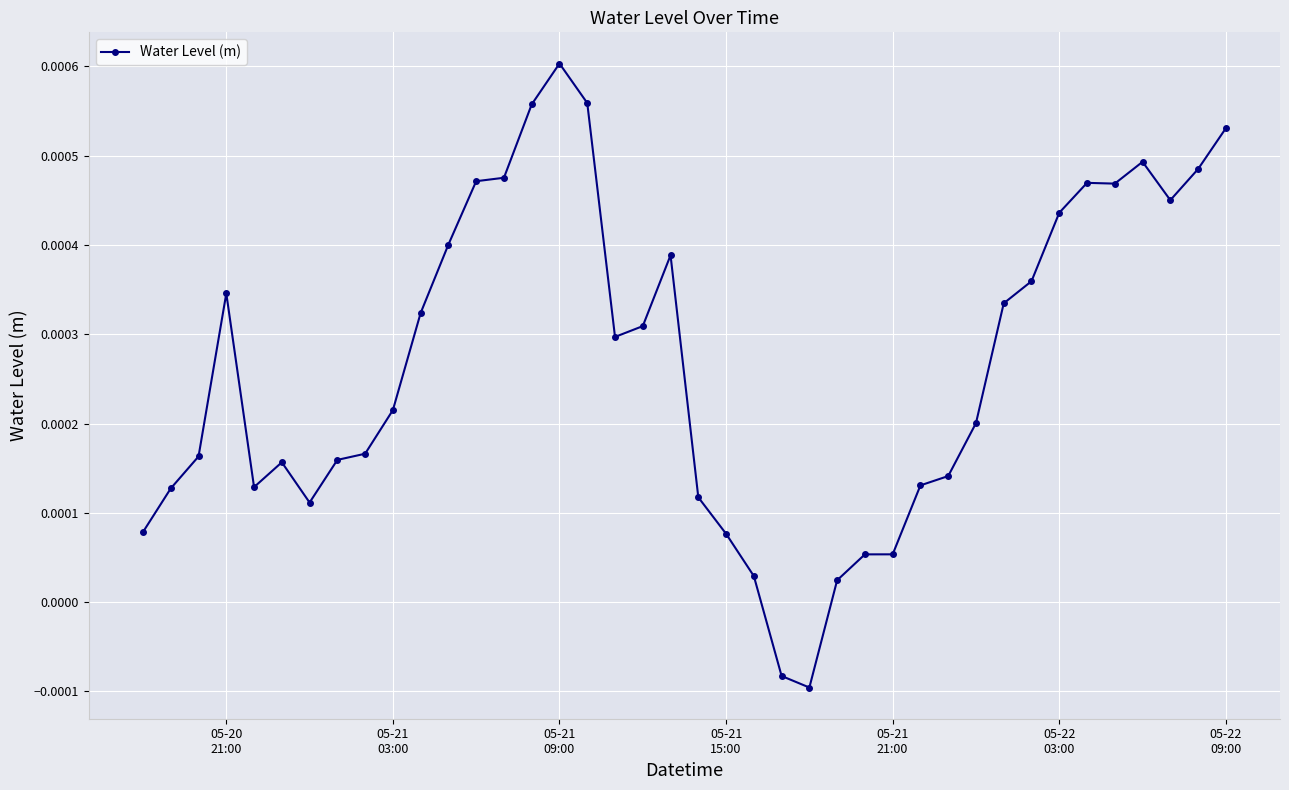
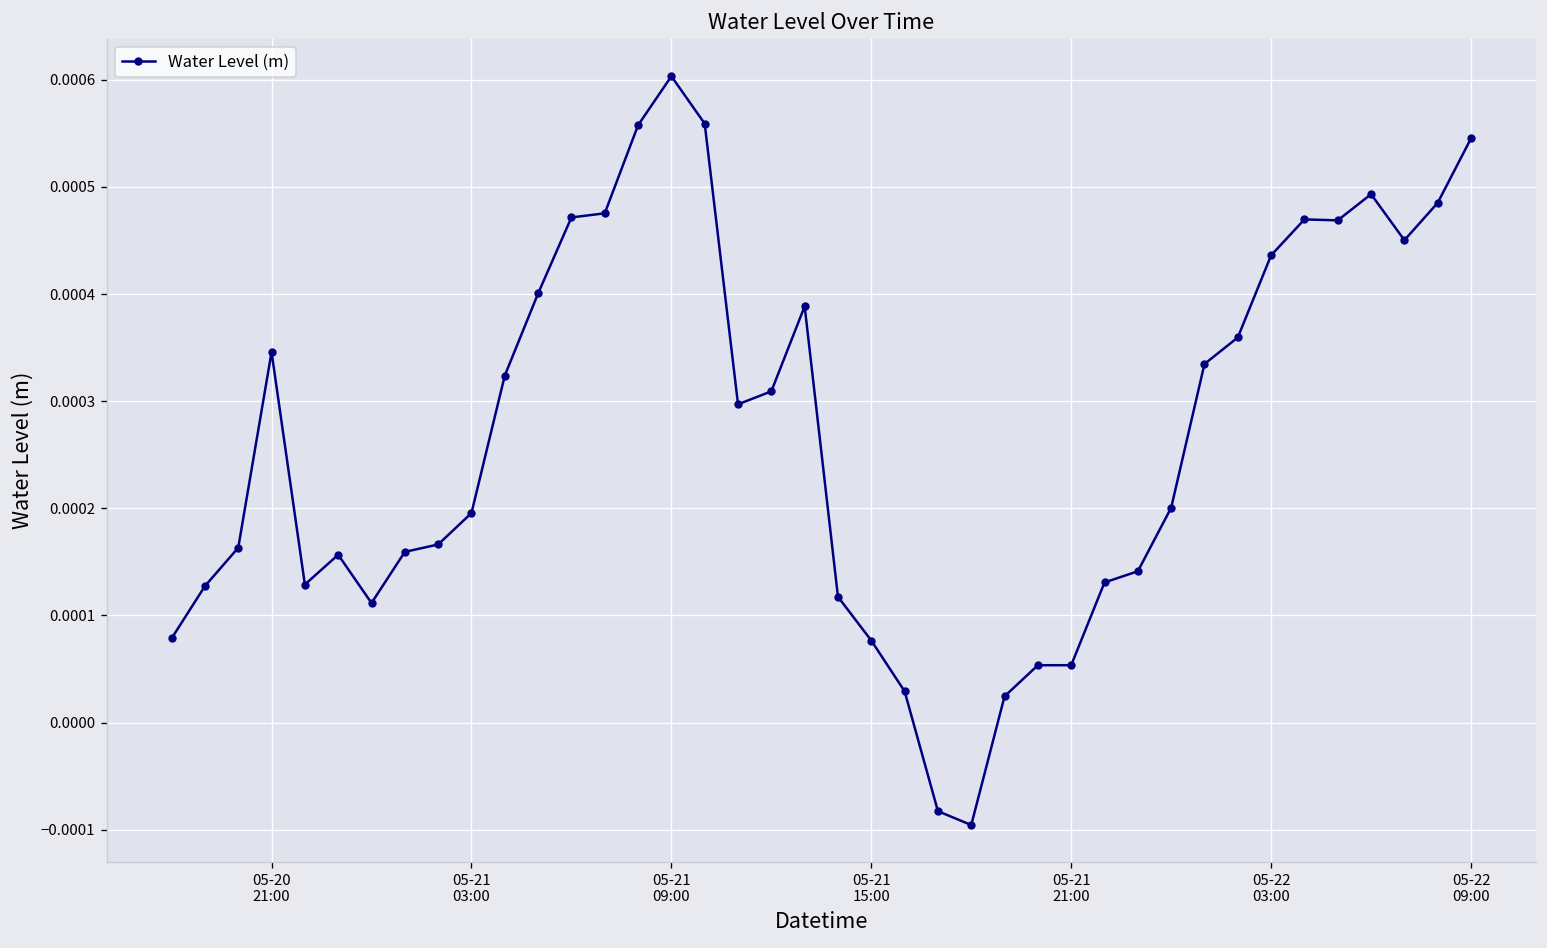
  {
    "05-20 21:00": 0.00035,
-   "05-21 03:00": 0.00022,
+   "05-21 03:00": 0.00020,
    "05-21 09:00": 0.00060,
    "05-21 15:00": 0.00008,
    "05-21 21:00": 0.00005,
    "05-22 03:00": 0.00044,
-   "05-22 09:00": 0.00053
+   "05-22 09:00": 0.00055
  }
